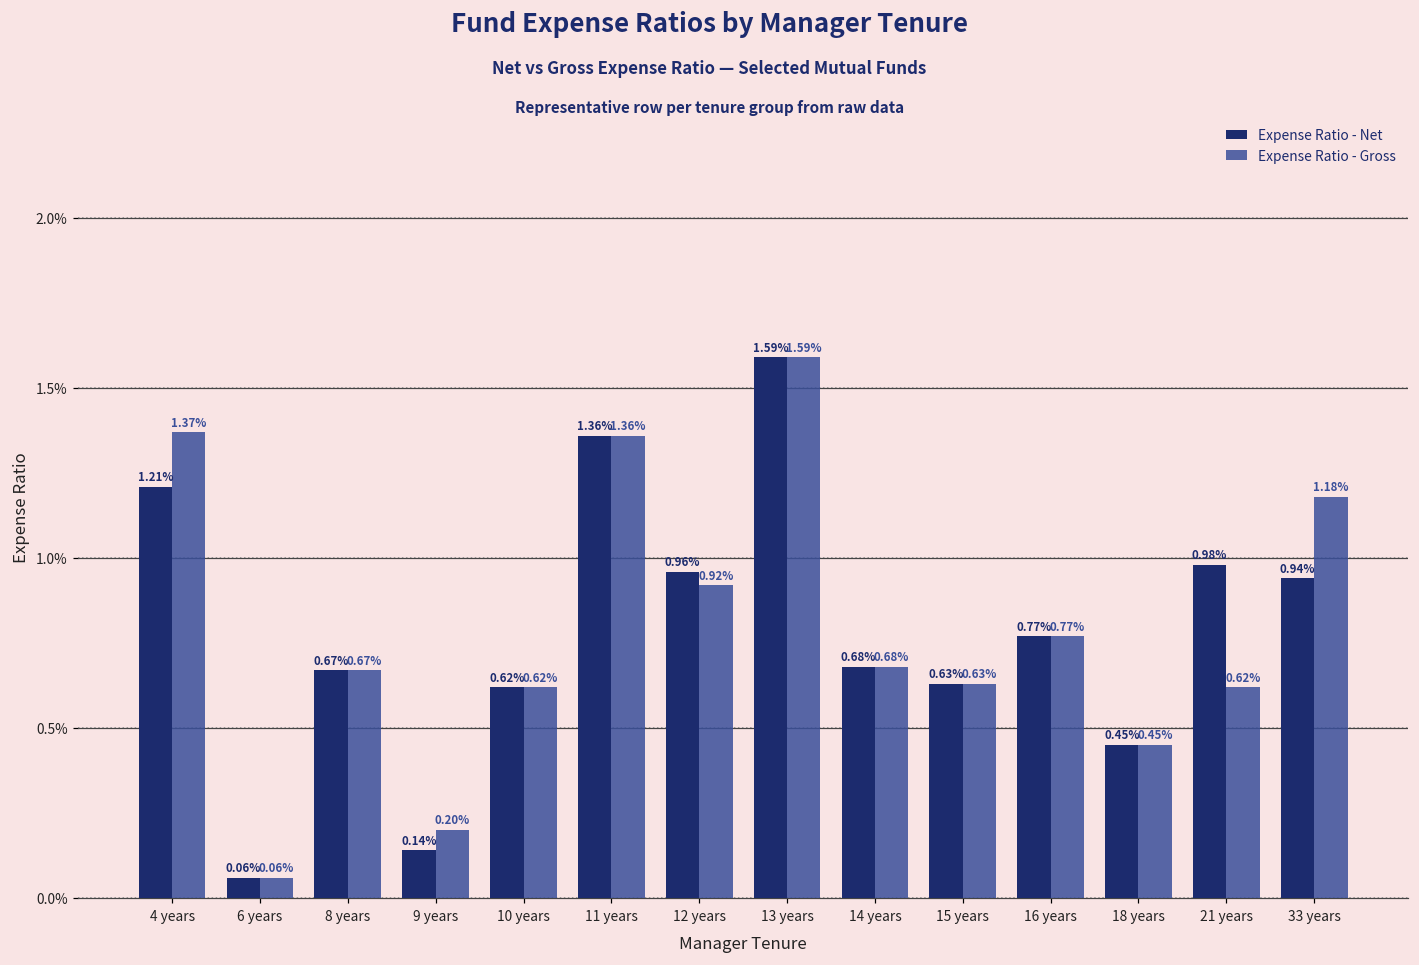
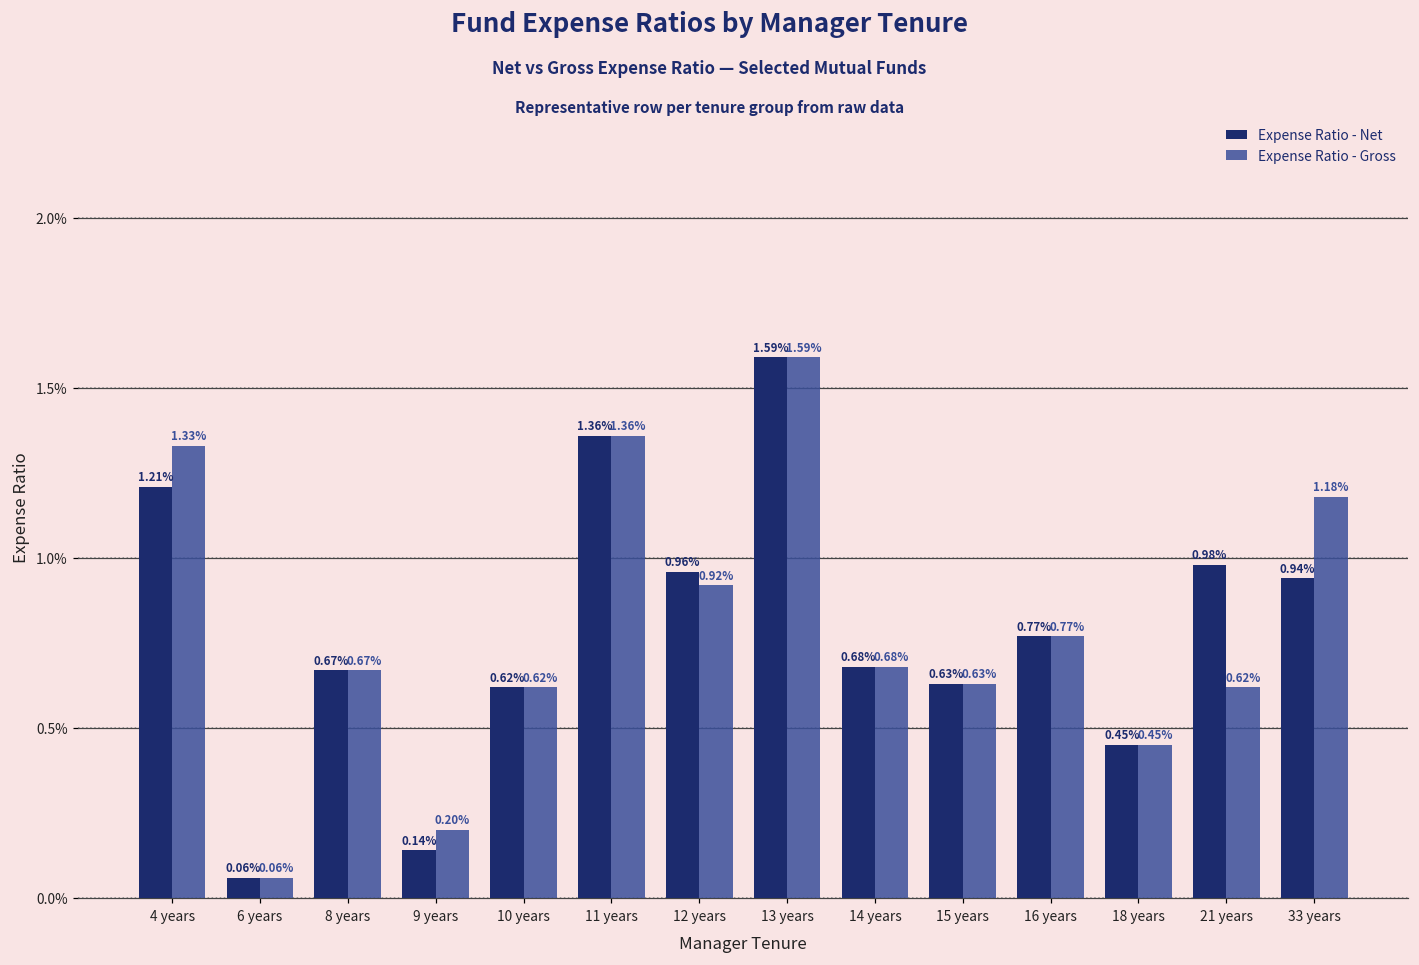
  {
    "Expense Ratio - Net": {
      "4 years": "1.21%",
      "6 years": "0.06%",
      "8 years": "0.67%",
      "9 years": "0.14%",
      "10 years": "0.62%",
      "11 years": "1.36%",
      "12 years": "0.96%",
      "13 years": "1.59%",
      "14 years": "0.68%",
      "15 years": "0.63%",
      "16 years": "0.77%",
      "18 years": "0.45%",
      "21 years": "0.98%",
      "33 years": "0.94%"
    },
    "Expense Ratio - Gross": {
-     "4 years": "1.37%",
+     "4 years": "1.33%",
      "6 years": "0.06%",
      "8 years": "0.67%",
      "9 years": "0.20%",
      "10 years": "0.62%",
      "11 years": "1.36%",
      "12 years": "0.92%",
      "13 years": "1.59%",
      "14 years": "0.68%",
      "15 years": "0.63%",
      "16 years": "0.77%",
      "18 years": "0.45%",
      "21 years": "0.62%",
      "33 years": "1.18%"
    }
  }
